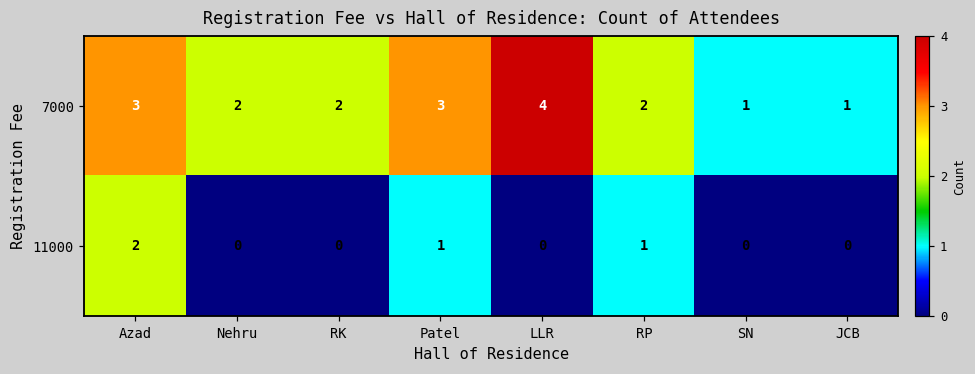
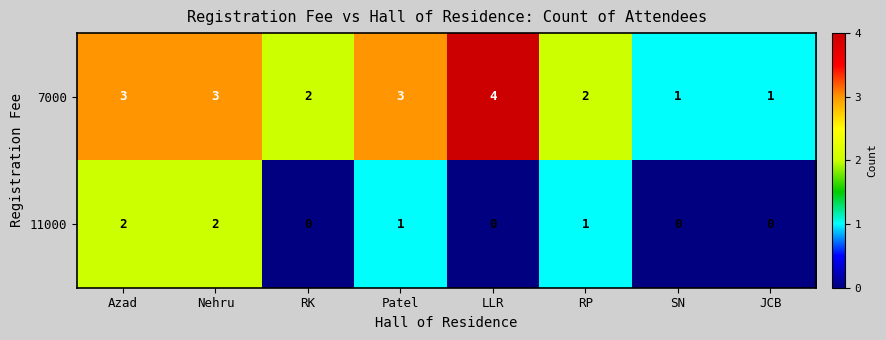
  {
    "7000": {
      "Azad": 3,
-     "Nehru": 2,
+     "Nehru": 3,
      "RK": 2,
      "Patel": 3,
      "LLR": 4,
      "RP": 2,
      "SN": 1,
      "JCB": 1
    },
    "11000": {
      "Azad": 2,
-     "Nehru": 0,
+     "Nehru": 2,
      "RK": 0,
      "Patel": 1,
      "LLR": 0,
      "RP": 1,
      "SN": 0,
      "JCB": 0
    }
  }
